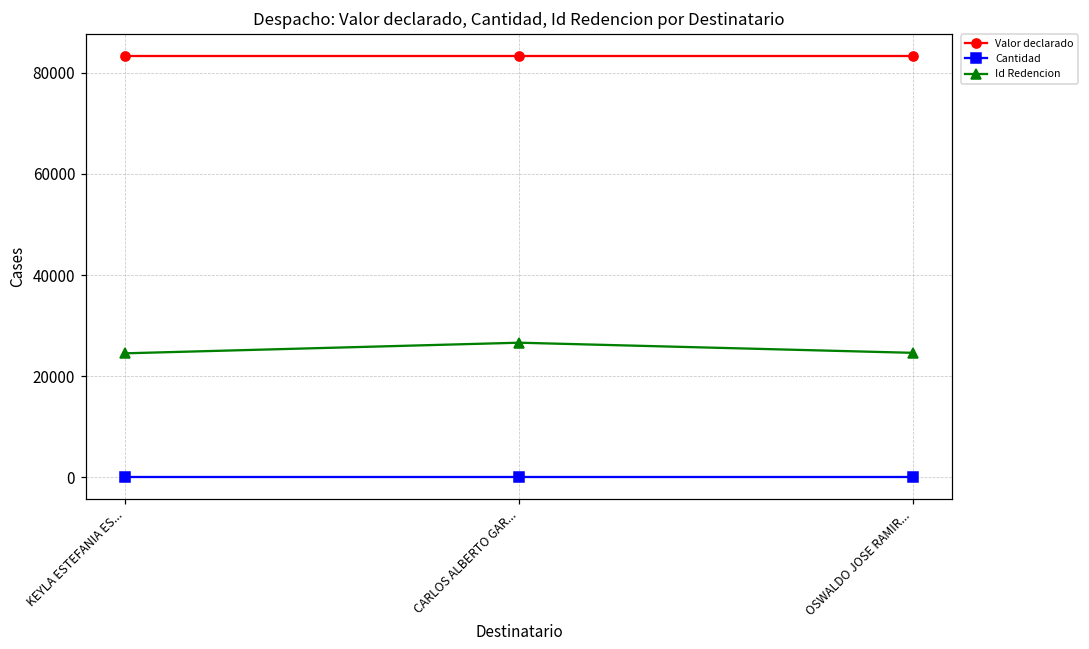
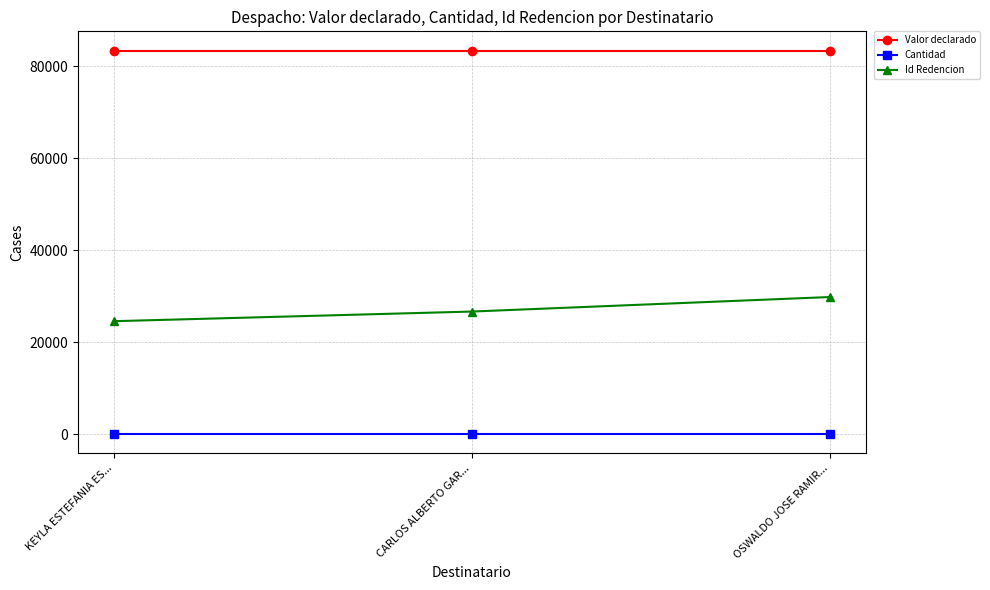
  {
    "Valor declarado": {
      "KEYLA ESTEFANIA ES...": 83000,
      "CARLOS ALBERTO GAR...": 83000,
      "OSWALDO JOSE RAMIR...": 83000
    },
    "Cantidad": {
      "KEYLA ESTEFANIA ES...": 0,
      "CARLOS ALBERTO GAR...": 0,
      "OSWALDO JOSE RAMIR...": 0
    },
    "Id Redencion": {
      "KEYLA ESTEFANIA ES...": 25000,
      "CARLOS ALBERTO GAR...": 27000,
-     "OSWALDO JOSE RAMIR...": 25000
+     "OSWALDO JOSE RAMIR...": 30000
    }
  }
